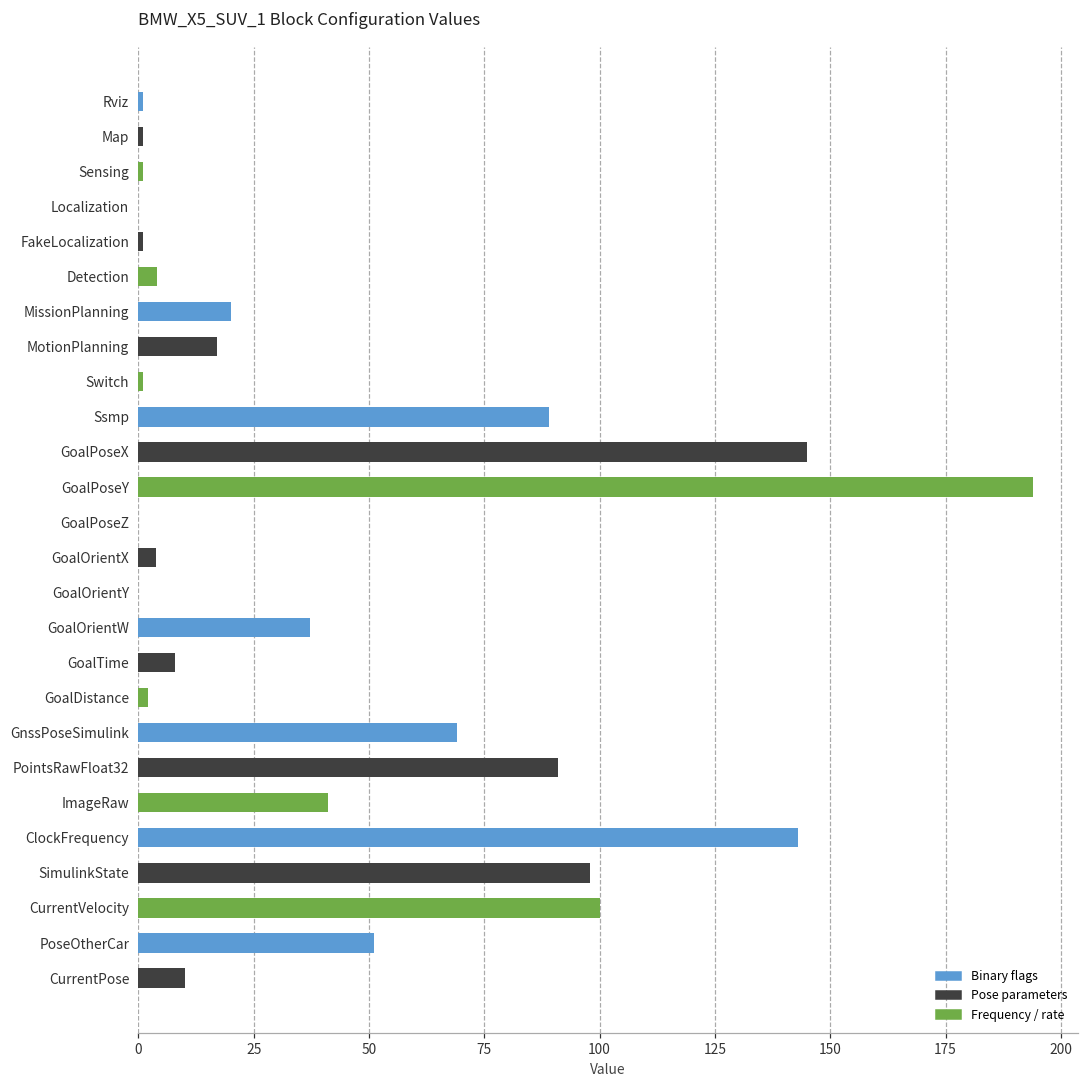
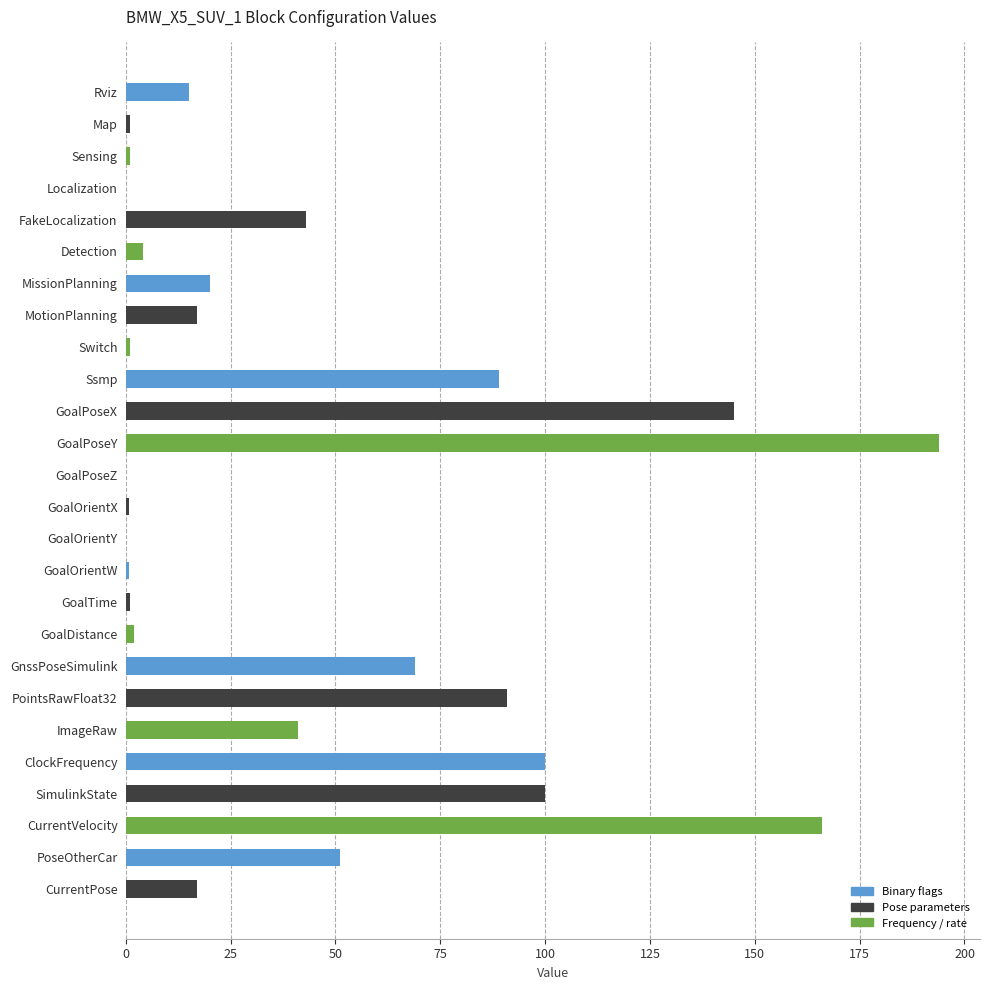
  {
-   "Rviz": 1,
+   "Rviz": 15,
    "Map": 1,
    "Sensing": 1,
    "Localization": 0,
-   "FakeLocalization": 1,
+   "FakeLocalization": 43,
    "Detection": 4,
    "MissionPlanning": 20,
    "MotionPlanning": 17,
    "Switch": 1,
    "Ssmp": 89,
    "GoalPoseX": 145,
    "GoalPoseY": 194,
    "GoalPoseZ": 0,
-   "GoalOrientX": 4,
+   "GoalOrientX": 1,
    "GoalOrientY": 0,
-   "GoalOrientW": 37,
-   "GoalTime": 8,
+   "GoalOrientW": 1,
+   "GoalTime": 1,
    "GoalDistance": 2,
    "GnssPoseSimulink": 69,
    "PointsRawFloat32": 91,
    "ImageRaw": 41,
-   "ClockFrequency": 143,
-   "SimulinkState": 98,
-   "CurrentVelocity": 100,
+   "ClockFrequency": 100,
+   "SimulinkState": 100,
+   "CurrentVelocity": 166,
    "PoseOtherCar": 51,
-   "CurrentPose": 10
+   "CurrentPose": 17
  }
